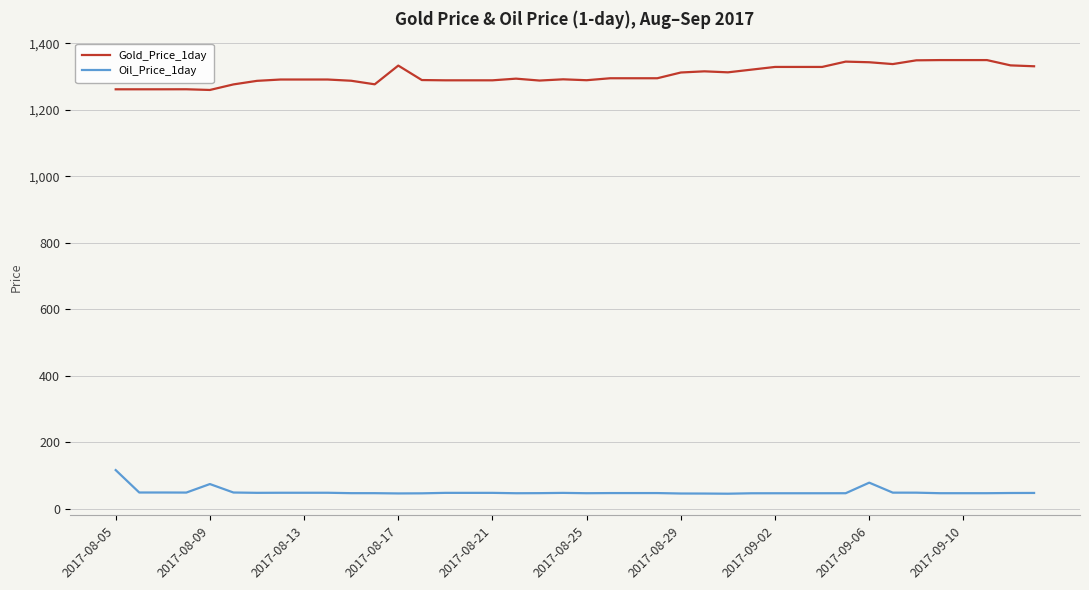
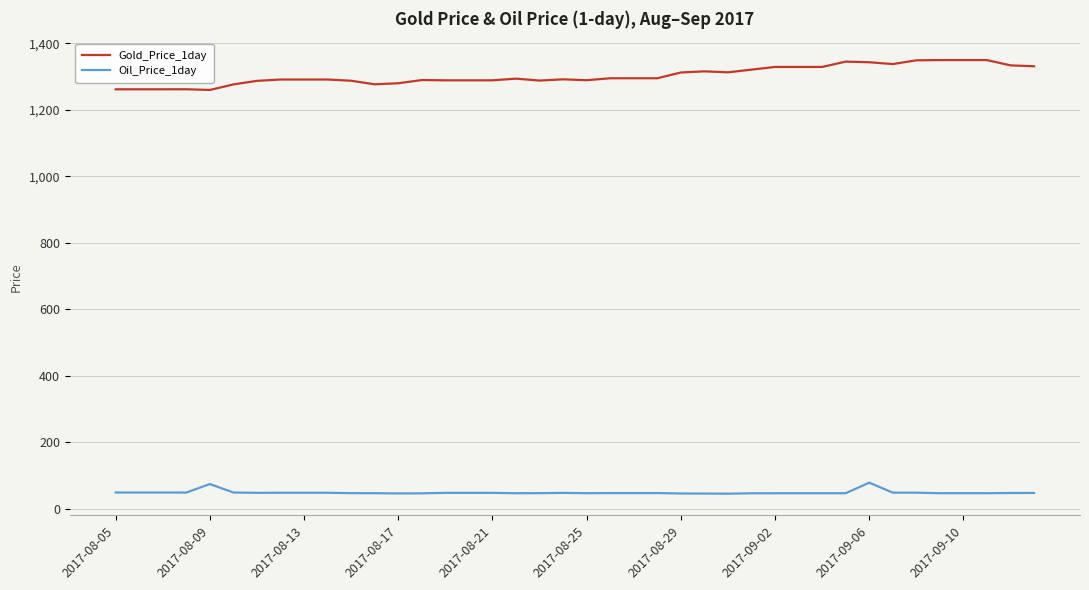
  {
    "Gold_Price_1day": {
      "2017-08-05": "1,260",
      "2017-08-09": "1,260",
      "2017-08-13": "1,290",
-     "2017-08-17": "1,330",
+     "2017-08-17": "1,280",
      "2017-08-21": "1,290",
      "2017-08-25": "1,290",
      "2017-08-29": "1,310",
      "2017-09-02": "1,330",
      "2017-09-06": "1,340",
      "2017-09-10": "1,350"
    },
    "Oil_Price_1day": {
-     "2017-08-05": "120",
+     "2017-08-05": "50",
      "2017-08-09": "70",
      "2017-08-13": "50",
      "2017-08-17": "50",
      "2017-08-21": "50",
      "2017-08-25": "50",
      "2017-08-29": "50",
      "2017-09-02": "50",
      "2017-09-06": "80",
      "2017-09-10": "50"
    }
  }
